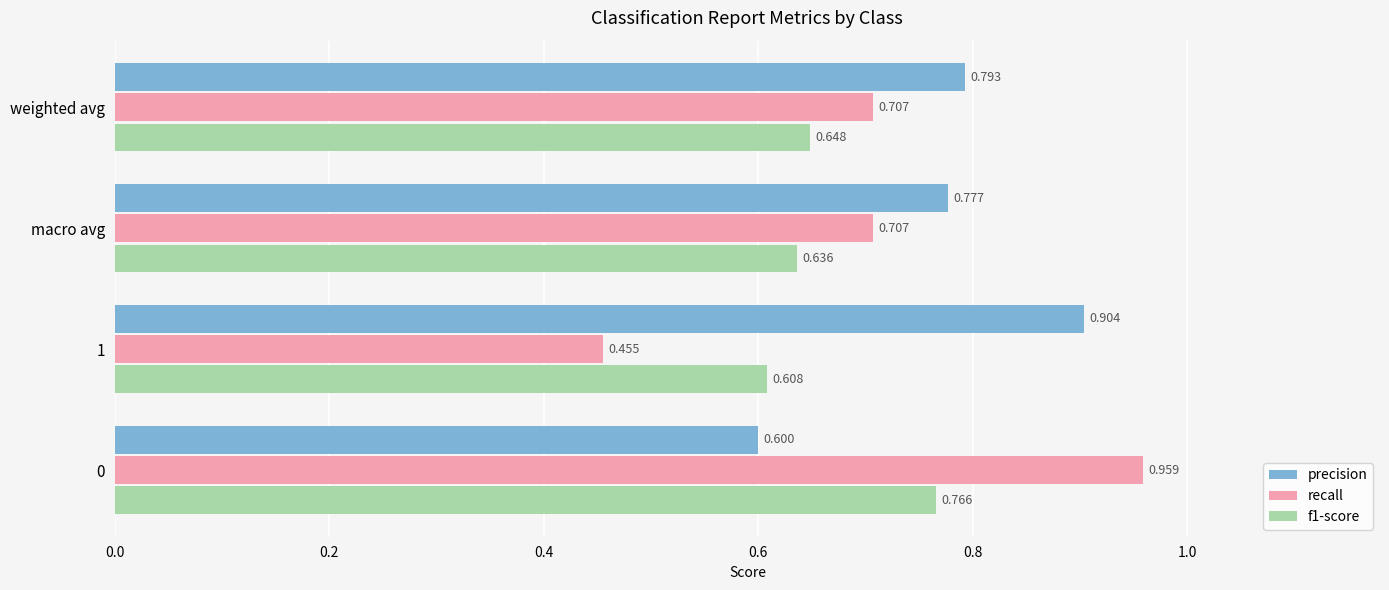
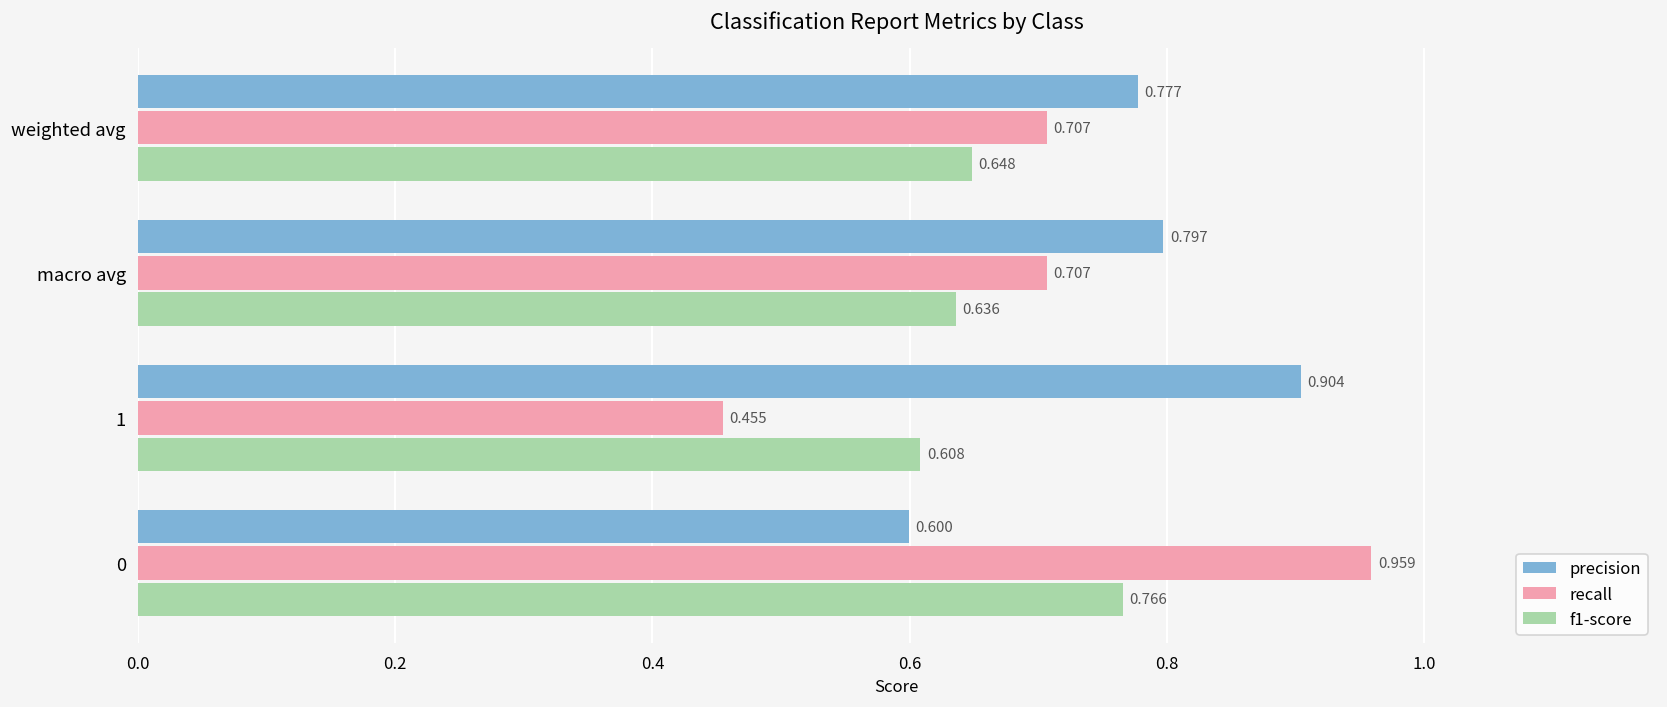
  {
    "precision": {
-     "weighted avg": 0.793,
-     "macro avg": 0.777,
+     "weighted avg": 0.777,
+     "macro avg": 0.797,
      "1": 0.904,
      "0": 0.600
    },
    "recall": {
      "weighted avg": 0.707,
      "macro avg": 0.707,
      "1": 0.455,
      "0": 0.959
    },
    "f1-score": {
      "weighted avg": 0.648,
      "macro avg": 0.636,
      "1": 0.608,
      "0": 0.766
    }
  }
